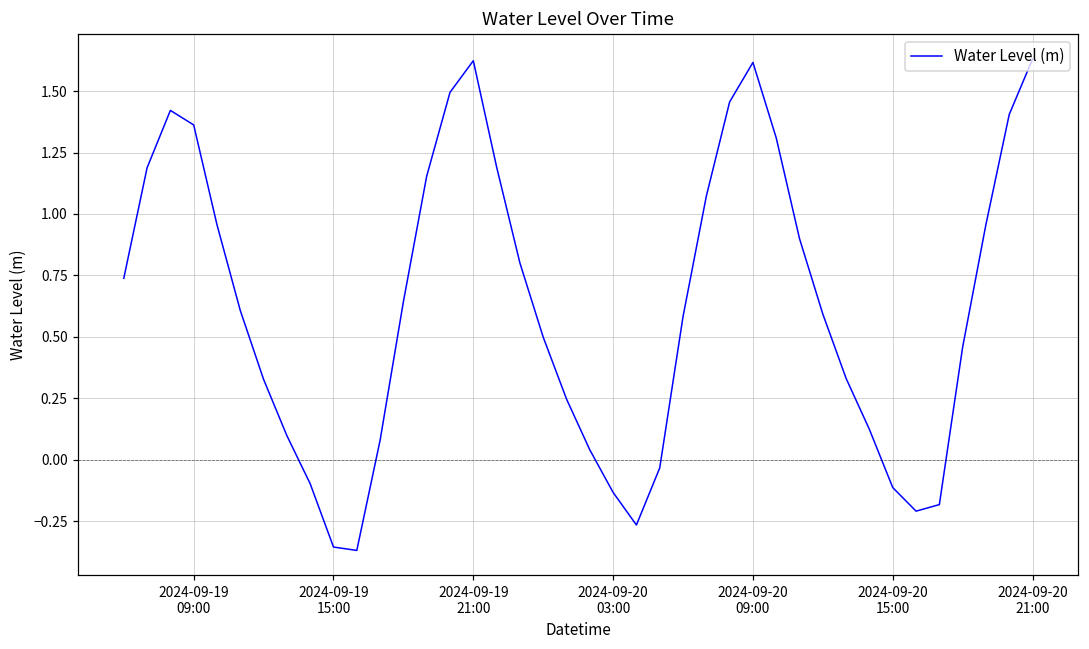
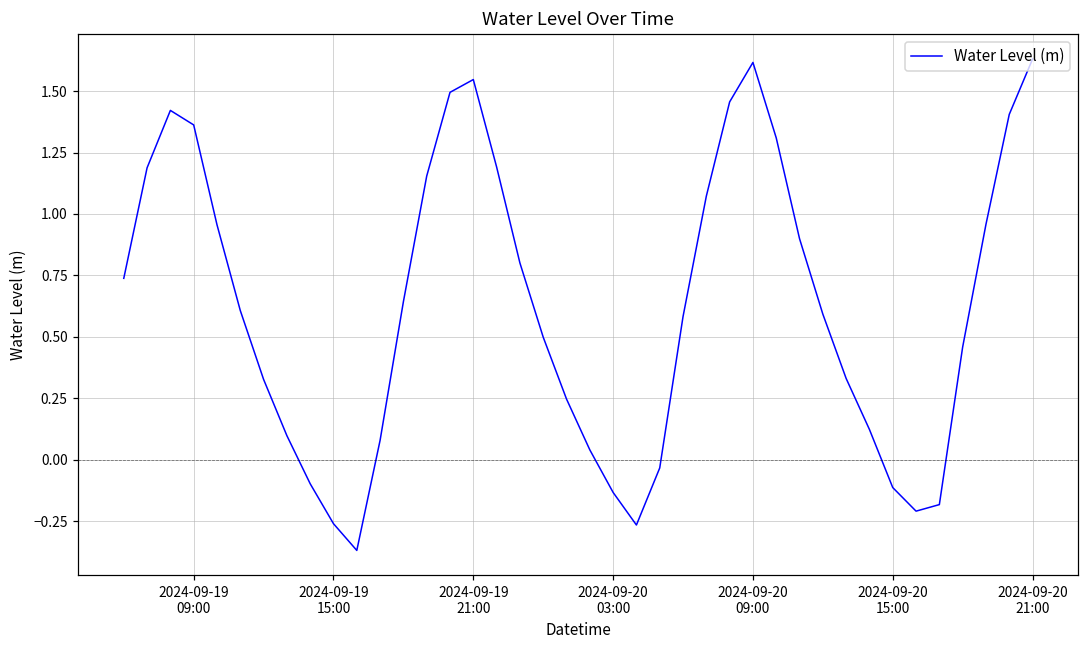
  {
    "2024-09-19 09:00": 1.36,
-   "2024-09-19 15:00": -0.36,
-   "2024-09-19 21:00": 1.62,
+   "2024-09-19 15:00": -0.26,
+   "2024-09-19 21:00": 1.55,
    "2024-09-20 03:00": -0.13,
    "2024-09-20 09:00": 1.62,
    "2024-09-20 15:00": -0.11
  }
